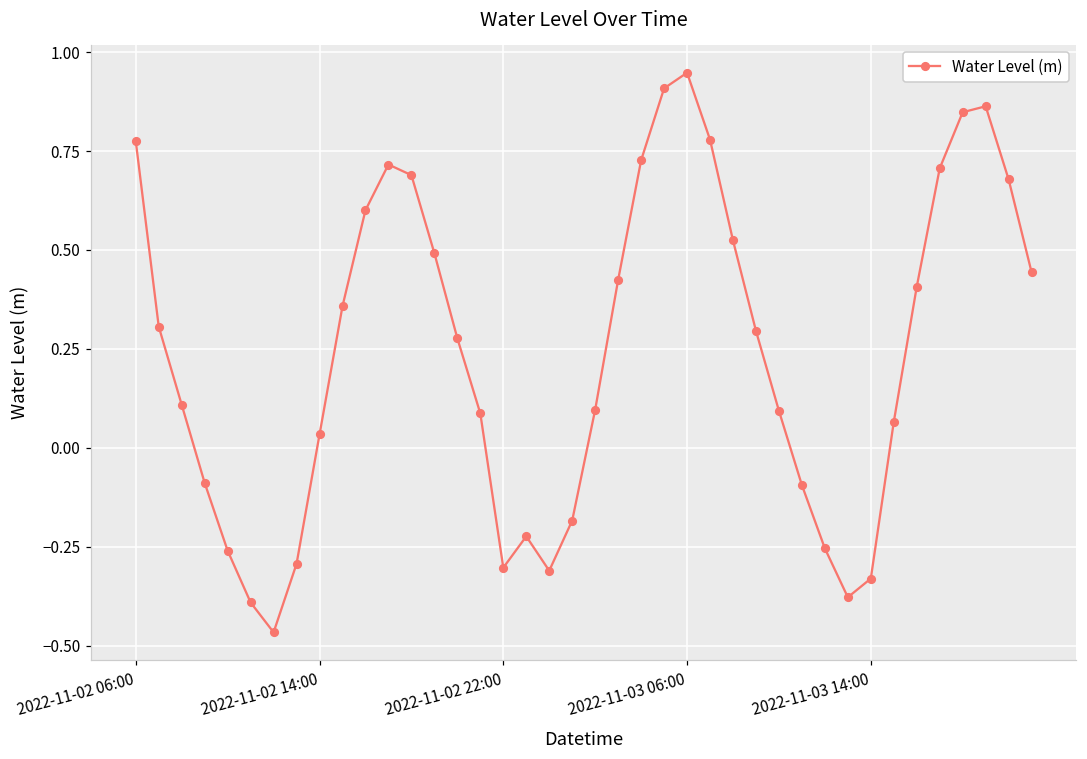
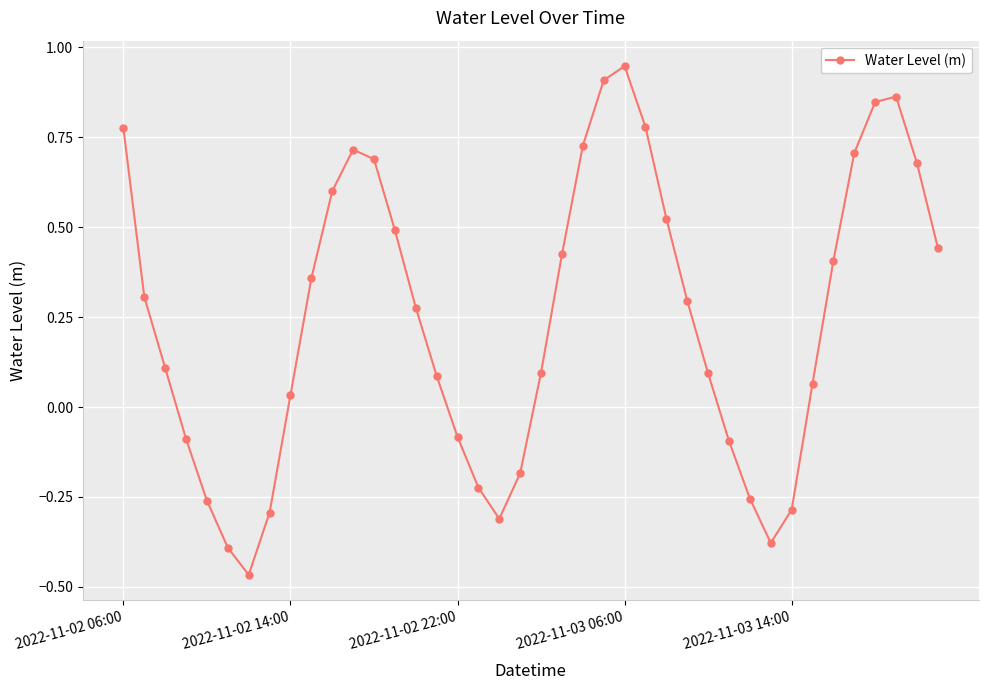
  {
    "2022-11-02 06:00": 0.77,
    "2022-11-02 14:00": 0.03,
-   "2022-11-02 22:00": -0.30,
+   "2022-11-02 22:00": -0.08,
    "2022-11-03 06:00": 0.95,
-   "2022-11-03 14:00": -0.33
+   "2022-11-03 14:00": -0.29
  }
